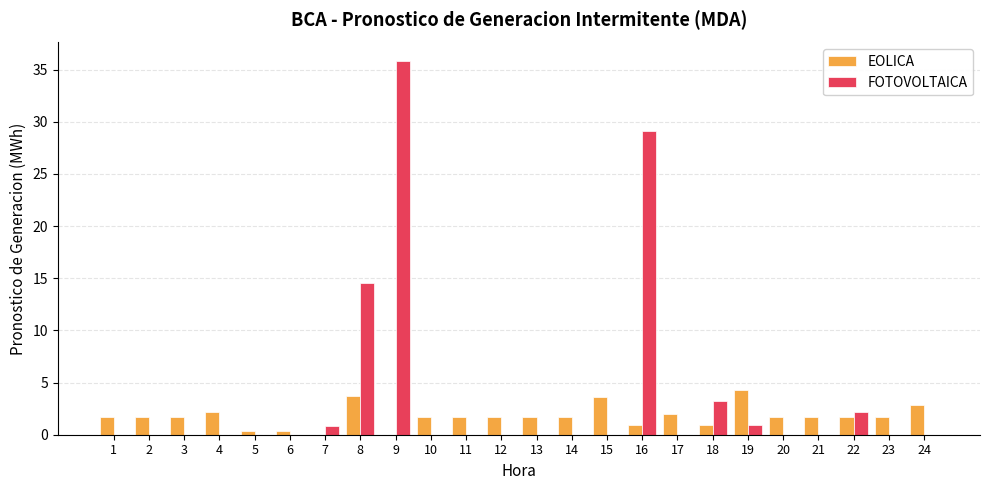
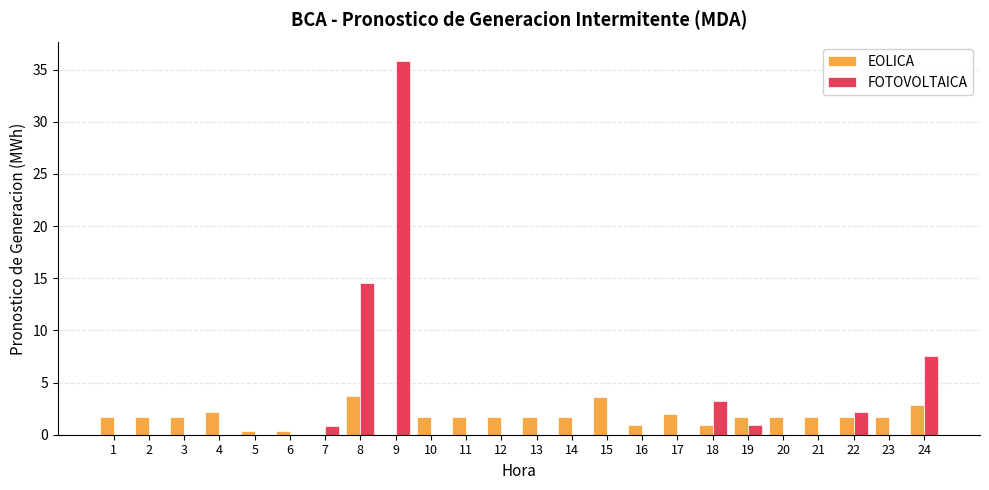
  {
    "EOLICA": {
      "1": 1.7,
      "2": 1.7,
      "3": 1.7,
      "4": 2.2,
      "5": 0.4,
      "6": 0.4,
      "8": 3.7,
      "10": 1.7,
      "11": 1.7,
      "12": 1.7,
      "13": 1.7,
      "14": 1.7,
      "15": 3.7,
      "16": 0.9,
      "17": 2.0,
      "18": 0.9,
-     "19": 4.3,
+     "19": 1.7,
      "20": 1.7,
      "21": 1.7,
      "22": 1.7,
      "23": 1.7,
      "24": 2.9
    },
    "FOTOVOLTAICA": {
      "1": 0.0,
      "2": 0.0,
      "3": 0.0,
      "4": 0.0,
      "5": 0.0,
      "6": 0.0,
      "7": 0.8,
      "8": 14.5,
      "9": 35.8,
      "10": 0.0,
      "11": 0.0,
      "12": 0.0,
      "13": 0.0,
      "14": 0.0,
      "15": 0.0,
-     "16": 29.1,
+     "16": 0.0,
      "17": 0.0,
      "18": 3.2,
      "19": 0.9,
      "20": 0.0,
      "21": 0.0,
      "22": 2.2,
      "23": 0.0,
-     "24": 0.0
+     "24": 7.5
    }
  }
